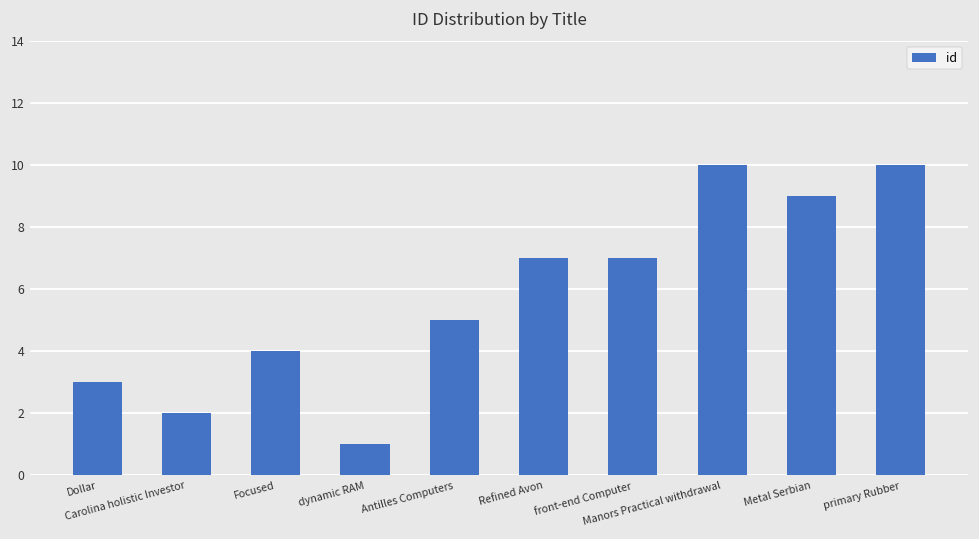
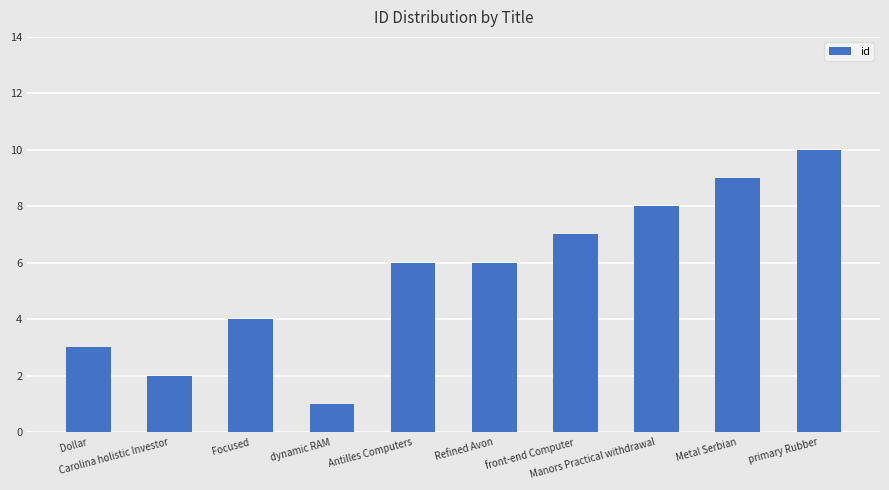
  {
    "Dollar": 3,
    "Carolina holistic Investor": 2,
    "Focused": 4,
    "dynamic RAM": 1,
-   "Antilles Computers": 5,
-   "Refined Avon": 7,
+   "Antilles Computers": 6,
+   "Refined Avon": 6,
    "front-end Computer": 7,
-   "Manors Practical withdrawal": 10,
+   "Manors Practical withdrawal": 8,
    "Metal Serbian": 9,
    "primary Rubber": 10
  }
